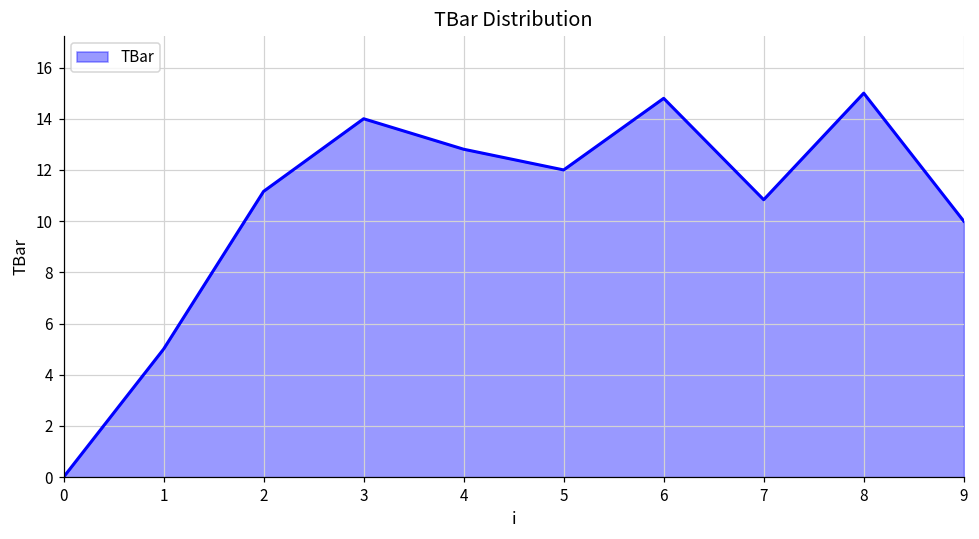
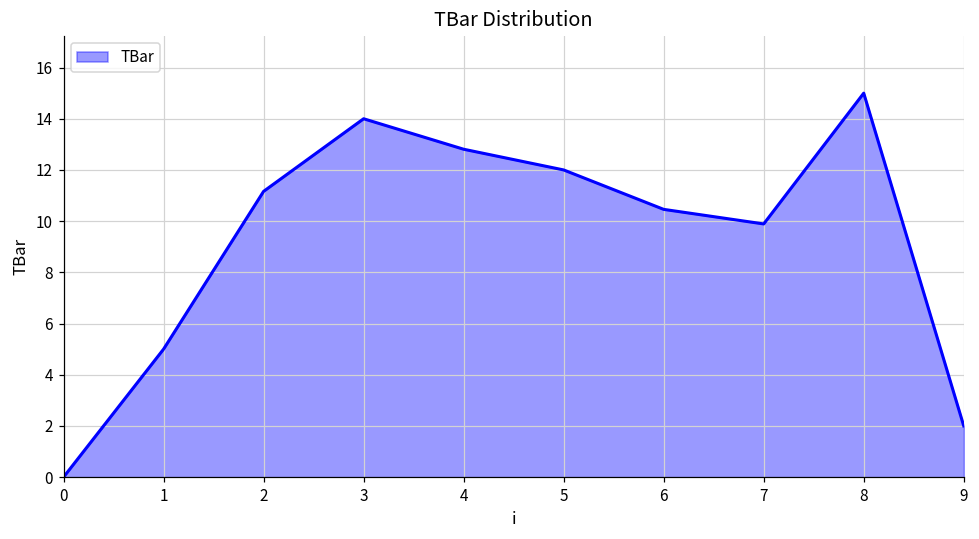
  {
    "0": 0.0,
    "1": 5.0,
    "2": 11.2,
    "3": 14.0,
    "4": 12.8,
    "5": 12.0,
-   "6": 14.8,
-   "7": 10.8,
+   "6": 10.5,
+   "7": 9.9,
    "8": 15.0,
-   "9": 10
+   "9": 2
  }
